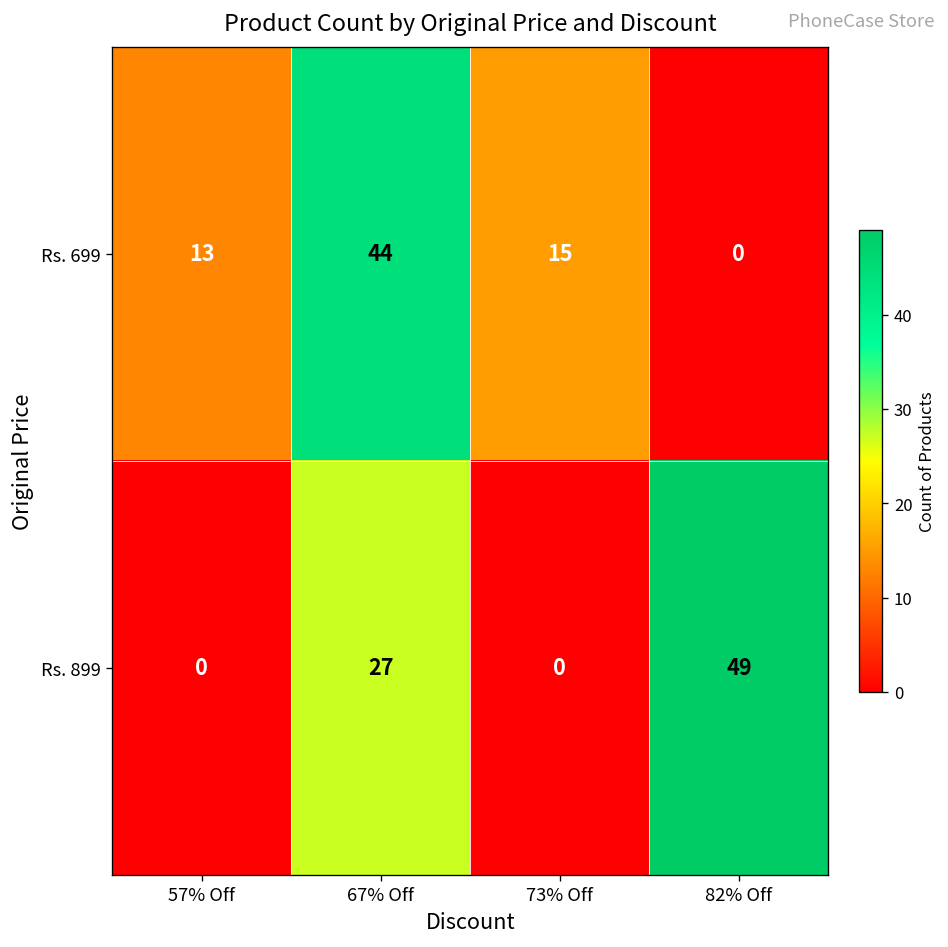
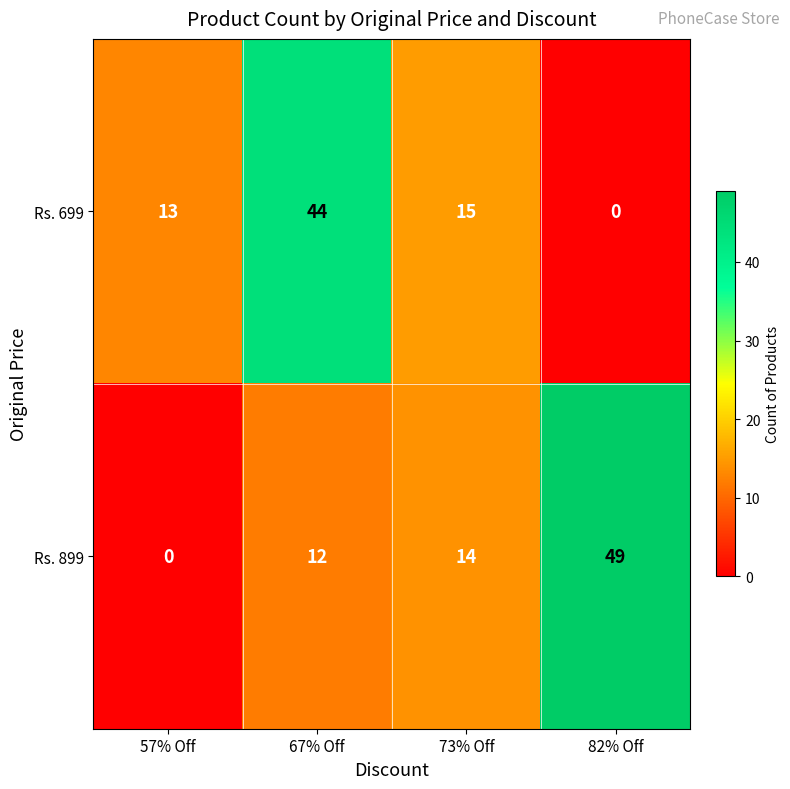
  {
    "Rs. 699": {
      "57% Off": 13,
      "67% Off": 44,
      "73% Off": 15,
      "82% Off": 0
    },
    "Rs. 899": {
      "57% Off": 0,
-     "67% Off": 27,
-     "73% Off": 0,
+     "67% Off": 12,
+     "73% Off": 14,
      "82% Off": 49
    }
  }
